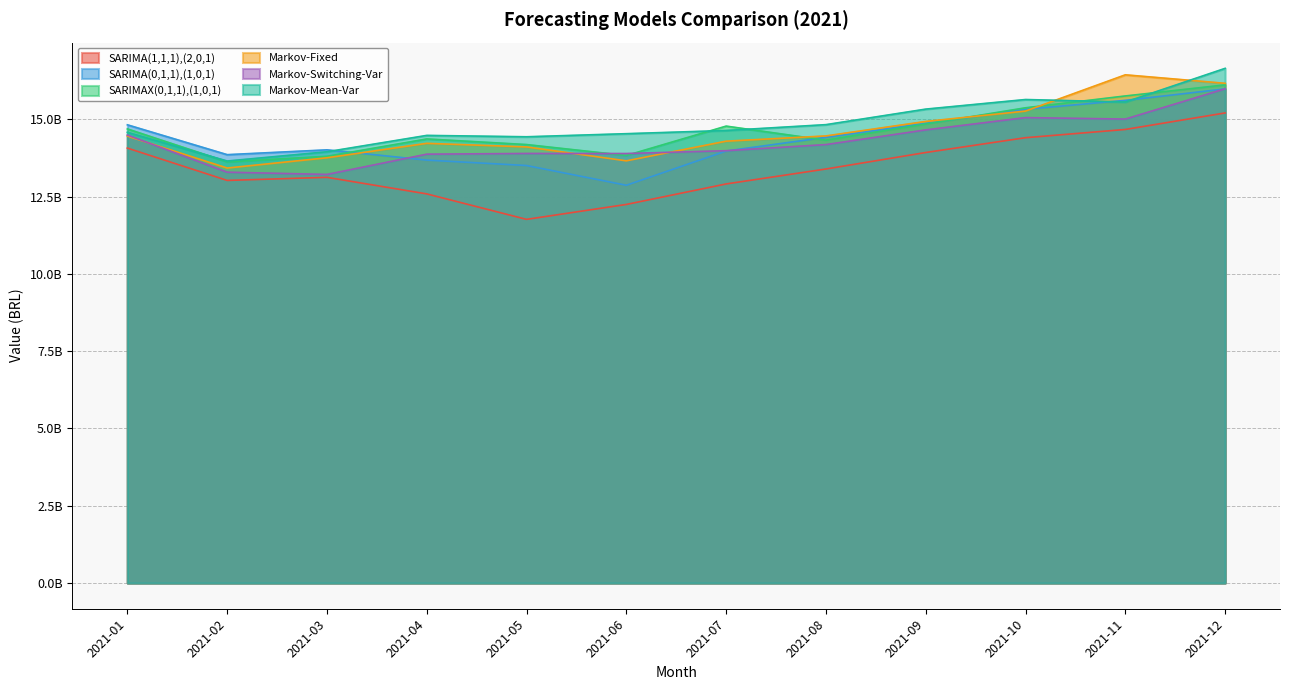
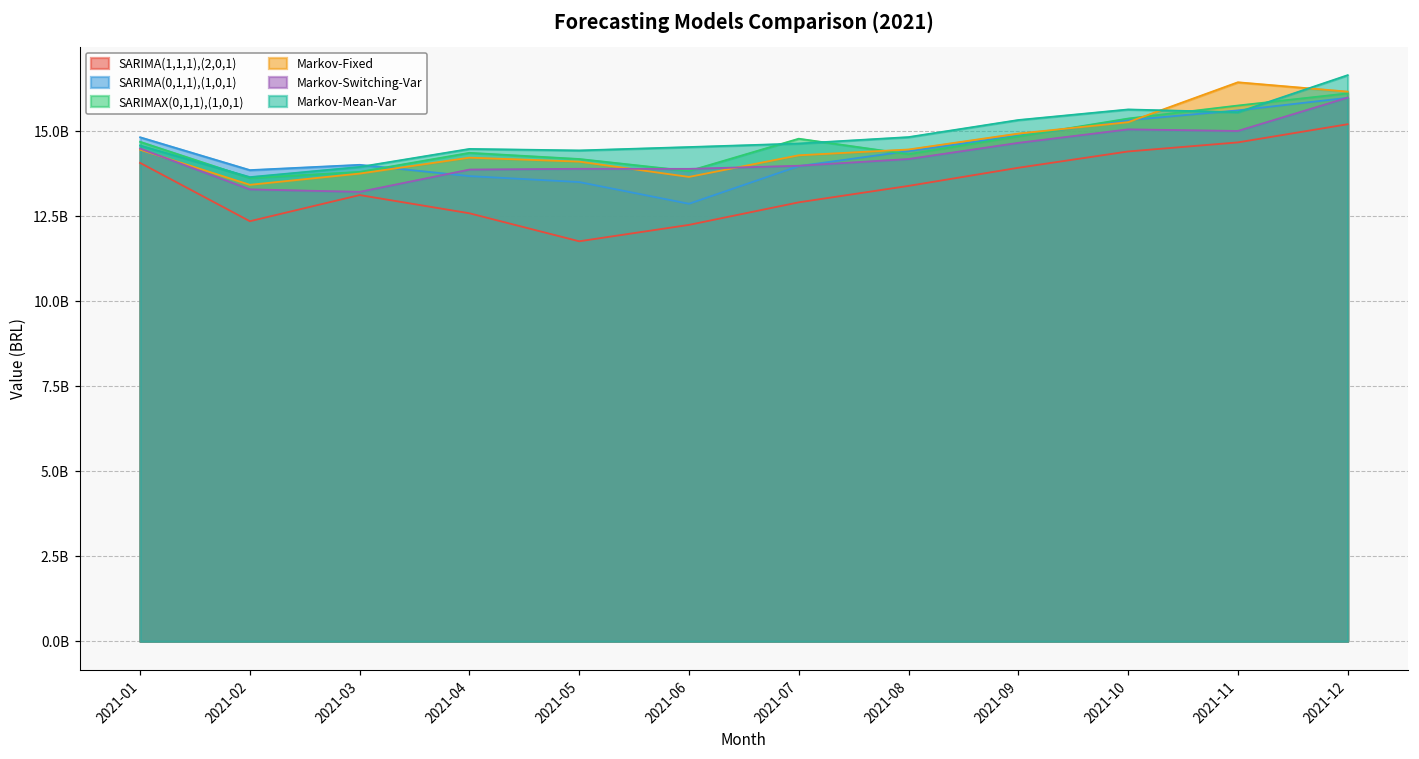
  {
    "SARIMA(1,1,1),(2,0,1)": {
      "2021-01": 14100000000,
-     "2021-02": 13000000000,
+     "2021-02": 12400000000,
      "2021-03": 13100000000,
      "2021-04": 12600000000,
      "2021-05": 11800000000,
      "2021-06": 12200000000,
      "2021-07": 12900000000,
      "2021-08": 13400000000,
      "2021-09": 13900000000,
      "2021-10": 14400000000,
      "2021-11": 14700000000,
      "2021-12": 15200000000
    },
    "SARIMA(0,1,1),(1,0,1)": {
      "2021-01": 14800000000,
      "2021-02": 13900000000,
      "2021-04": 13700000000,
      "2021-05": 13500000000,
      "2021-06": 12900000000
    },
    "Markov-Fixed": {
      "2021-02": 13400000000,
      "2021-04": 14200000000,
      "2021-06": 13700000000,
      "2021-07": 14300000000,
      "2021-11": 16400000000
    },
    "Markov-Switching-Var": {
      "2021-02": 13300000000,
      "2021-03": 13200000000,
      "2021-04": 13900000000,
      "2021-05": 13900000000,
      "2021-08": 14200000000,
      "2021-09": 14700000000,
      "2021-10": 15100000000,
      "2021-11": 15000000000
    }
  }
